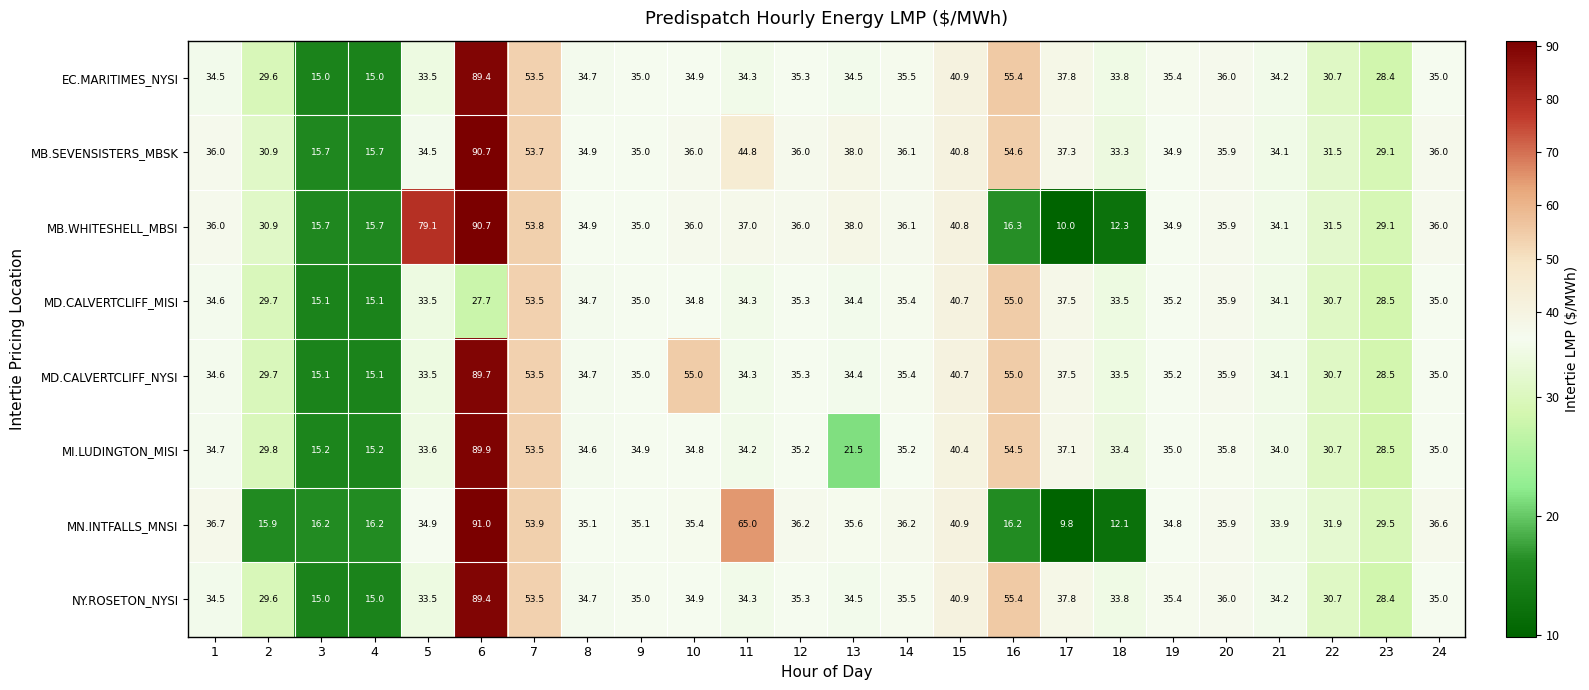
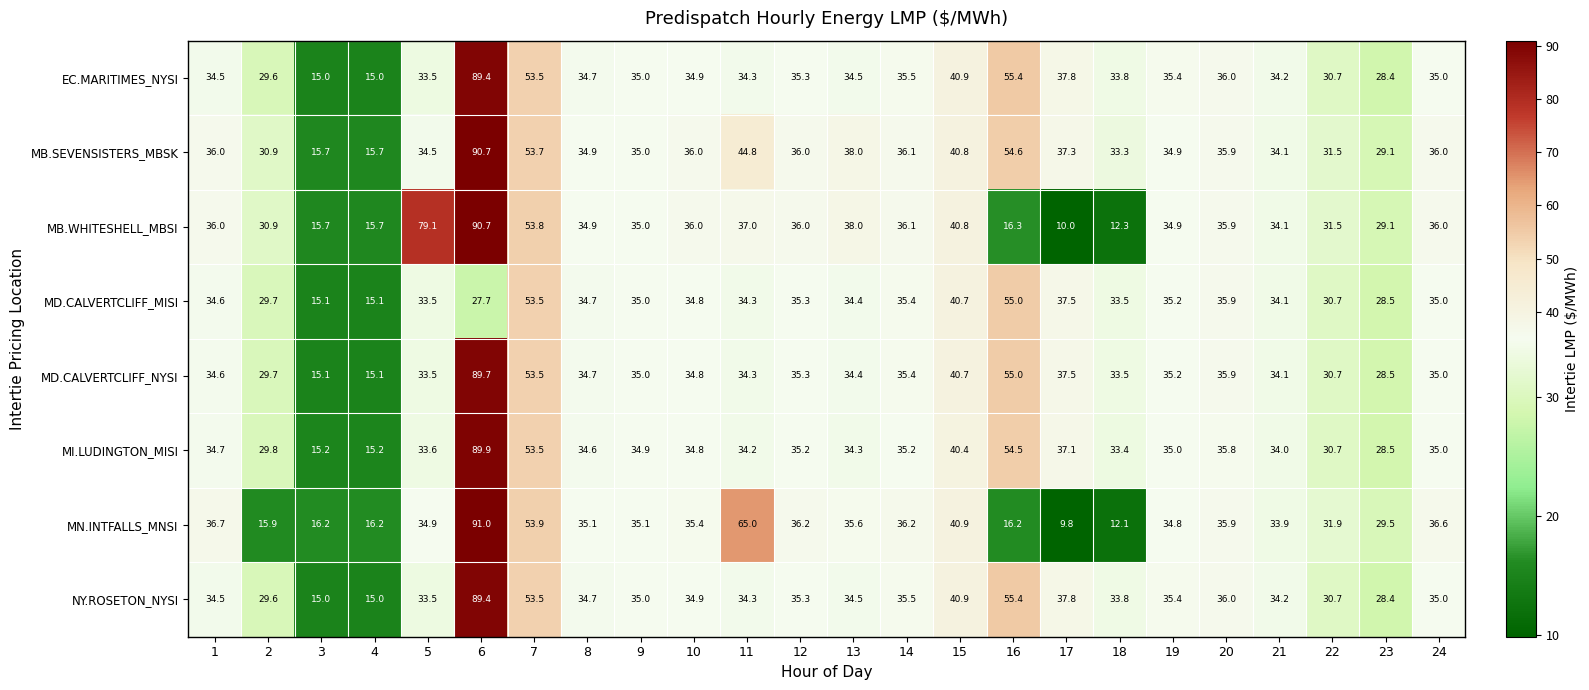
  {
    "EC.MARITIMES_NYSI": {
      "1": 34.5,
      "2": 29.6,
      "3": 15.0,
      "4": 15.0,
      "5": 33.5,
      "6": 89.4,
      "7": 53.5,
      "8": 34.7,
      "9": 35.0,
      "10": 34.9,
      "11": 34.3,
      "12": 35.3,
      "13": 34.5,
      "14": 35.5,
      "15": 40.9,
      "16": 55.4,
      "17": 37.8,
      "18": 33.8,
      "19": 35.4,
      "20": 36.0,
      "21": 34.2,
      "22": 30.7,
      "23": 28.4,
      "24": 35.0
    },
    "MB.SEVENSISTERS_MBSK": {
      "1": 36.0,
      "2": 30.9,
      "3": 15.7,
      "4": 15.7,
      "5": 34.5,
      "6": 90.7,
      "7": 53.7,
      "8": 34.9,
      "9": 35.0,
      "10": 36.0,
      "11": 44.8,
      "12": 36.0,
      "13": 38.0,
      "14": 36.1,
      "15": 40.8,
      "16": 54.6,
      "17": 37.3,
      "18": 33.3,
      "19": 34.9,
      "20": 35.9,
      "21": 34.1,
      "22": 31.5,
      "23": 29.1,
      "24": 36.0
    },
    "MB.WHITESHELL_MBSI": {
      "1": 36.0,
      "2": 30.9,
      "3": 15.7,
      "4": 15.7,
      "5": 79.1,
      "6": 90.7,
      "7": 53.8,
      "8": 34.9,
      "9": 35.0,
      "10": 36.0,
      "11": 37.0,
      "12": 36.0,
      "13": 38.0,
      "14": 36.1,
      "15": 40.8,
      "16": 16.3,
      "17": 10.0,
      "18": 12.3,
      "19": 34.9,
      "20": 35.9,
      "21": 34.1,
      "22": 31.5,
      "23": 29.1,
      "24": 36.0
    },
    "MD.CALVERTCLIFF_MISI": {
      "1": 34.6,
      "2": 29.7,
      "3": 15.1,
      "4": 15.1,
      "5": 33.5,
      "6": 27.7,
      "7": 53.5,
      "8": 34.7,
      "9": 35.0,
      "10": 34.8,
      "11": 34.3,
      "12": 35.3,
      "13": 34.4,
      "14": 35.4,
      "15": 40.7,
      "16": 55.0,
      "17": 37.5,
      "18": 33.5,
      "19": 35.2,
      "20": 35.9,
      "21": 34.1,
      "22": 30.7,
      "23": 28.5,
      "24": 35.0
    },
    "MD.CALVERTCLIFF_NYSI": {
      "1": 34.6,
      "2": 29.7,
      "3": 15.1,
      "4": 15.1,
      "5": 33.5,
      "6": 89.7,
      "7": 53.5,
      "8": 34.7,
      "9": 35.0,
-     "10": 55.0,
+     "10": 34.8,
      "11": 34.3,
      "12": 35.3,
      "13": 34.4,
      "14": 35.4,
      "15": 40.7,
      "16": 55.0,
      "17": 37.5,
      "18": 33.5,
      "19": 35.2,
      "20": 35.9,
      "21": 34.1,
      "22": 30.7,
      "23": 28.5,
      "24": 35.0
    },
    "MI.LUDINGTON_MISI": {
      "1": 34.7,
      "2": 29.8,
      "3": 15.2,
      "4": 15.2,
      "5": 33.6,
      "6": 89.9,
      "7": 53.5,
      "8": 34.6,
      "9": 34.9,
      "10": 34.8,
      "11": 34.2,
      "12": 35.2,
-     "13": 21.5,
+     "13": 34.3,
      "14": 35.2,
      "15": 40.4,
      "16": 54.5,
      "17": 37.1,
      "18": 33.4,
      "19": 35.0,
      "20": 35.8,
      "21": 34.0,
      "22": 30.7,
      "23": 28.5,
      "24": 35.0
    },
    "MN.INTFALLS_MNSI": {
      "1": 36.7,
      "2": 15.9,
      "3": 16.2,
      "4": 16.2,
      "5": 34.9,
      "6": 91.0,
      "7": 53.9,
      "8": 35.1,
      "9": 35.1,
      "10": 35.4,
      "11": 65.0,
      "12": 36.2,
      "13": 35.6,
      "14": 36.2,
      "15": 40.9,
      "16": 16.2,
      "17": 9.8,
      "18": 12.1,
      "19": 34.8,
      "20": 35.9,
      "21": 33.9,
      "22": 31.9,
      "23": 29.5,
      "24": 36.6
    },
    "NY.ROSETON_NYSI": {
      "1": 34.5,
      "2": 29.6,
      "3": 15.0,
      "4": 15.0,
      "5": 33.5,
      "6": 89.4,
      "7": 53.5,
      "8": 34.7,
      "9": 35.0,
      "10": 34.9,
      "11": 34.3,
      "12": 35.3,
      "13": 34.5,
      "14": 35.5,
      "15": 40.9,
      "16": 55.4,
      "17": 37.8,
      "18": 33.8,
      "19": 35.4,
      "20": 36.0,
      "21": 34.2,
      "22": 30.7,
      "23": 28.4,
      "24": 35.0
    }
  }
